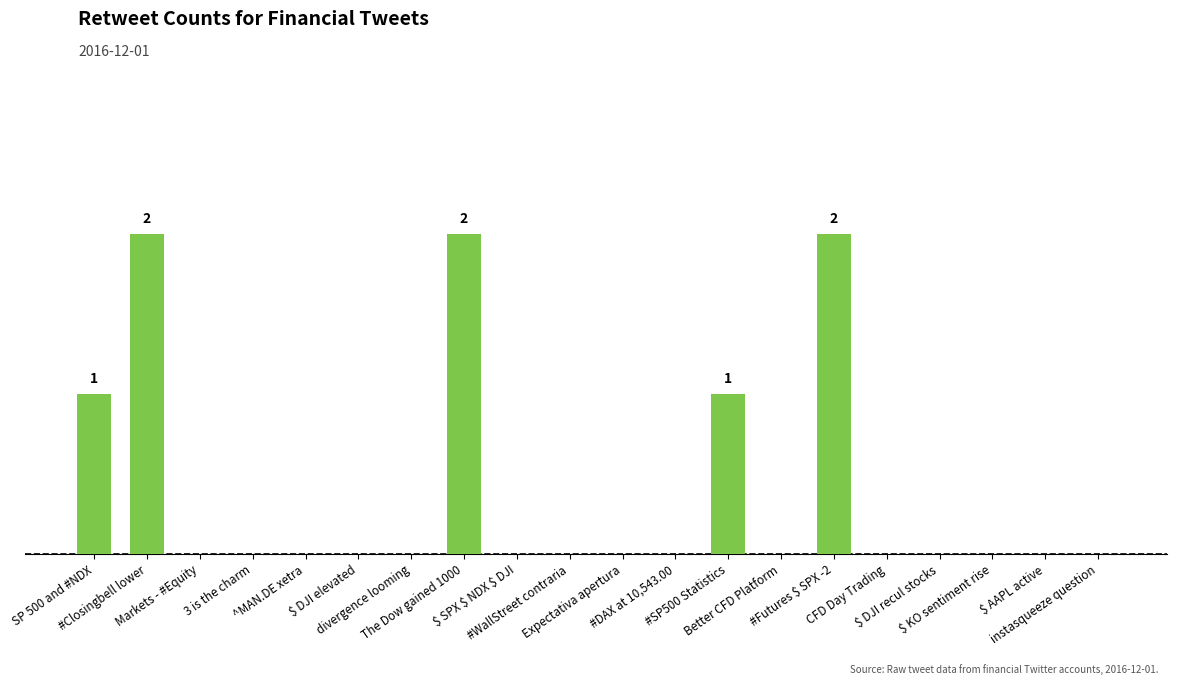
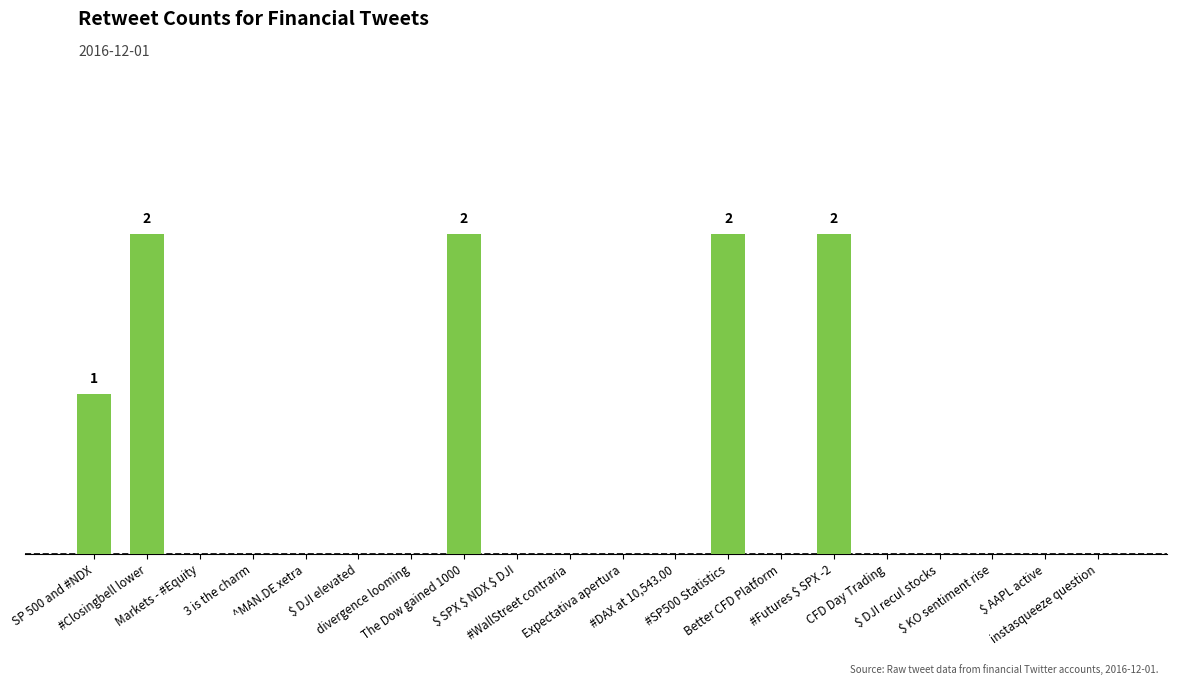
  {
    "SP 500 and #NDX": 1,
    "#Closingbell lower": 2,
    "The Dow gained 1000": 2,
-   "#SP500 Statistics": 1,
+   "#SP500 Statistics": 2,
    "#Futures $ SPX -2": 2
  }
